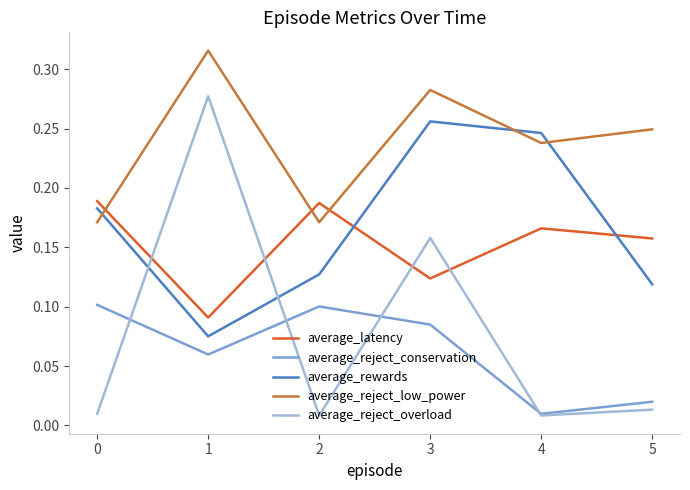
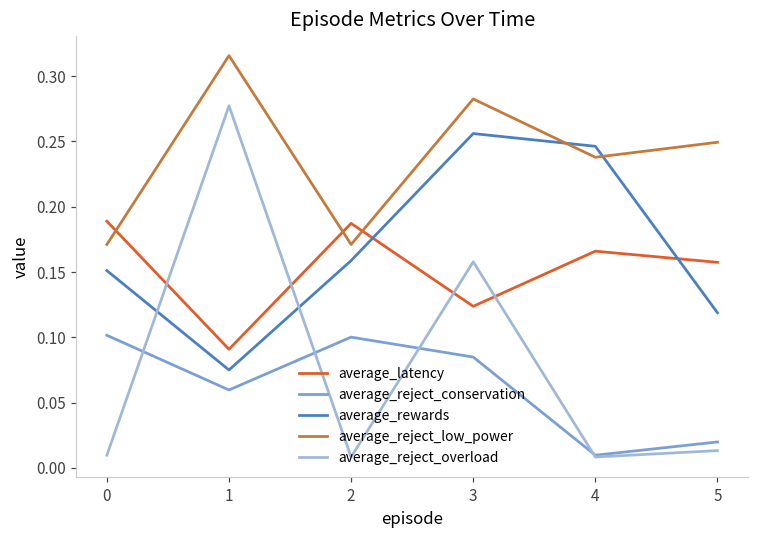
  {
    "average_rewards": {
-     "0": 0.183,
+     "0": 0.151,
      "1": 0.075,
-     "2": 0.127,
+     "2": 0.159,
      "3": 0.256,
      "4": 0.246,
      "5": 0.119
    }
  }
